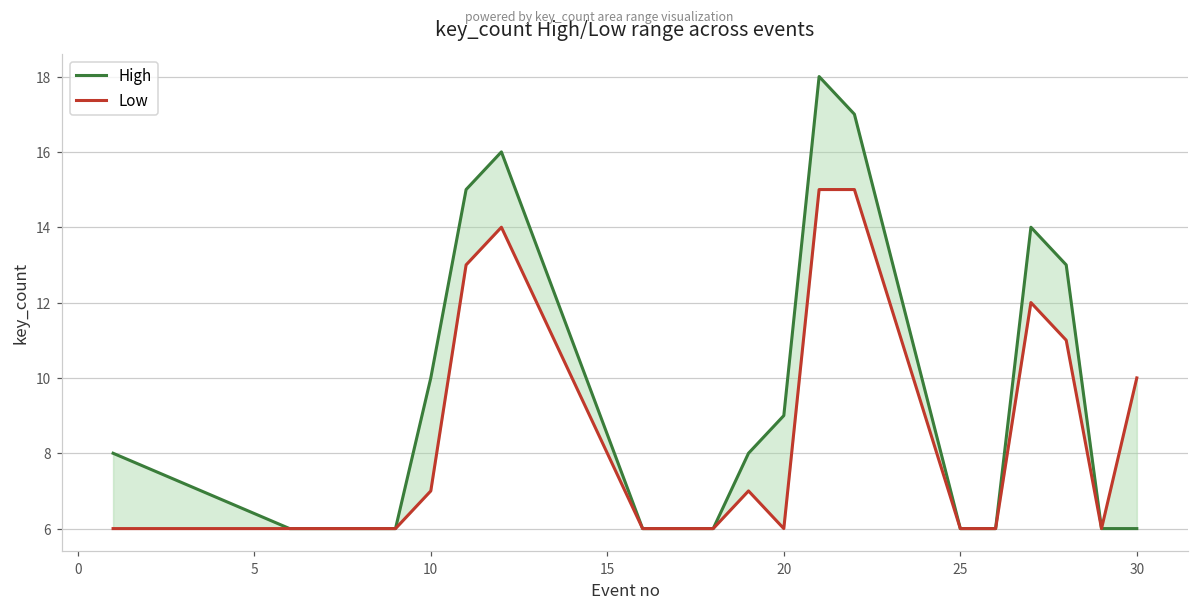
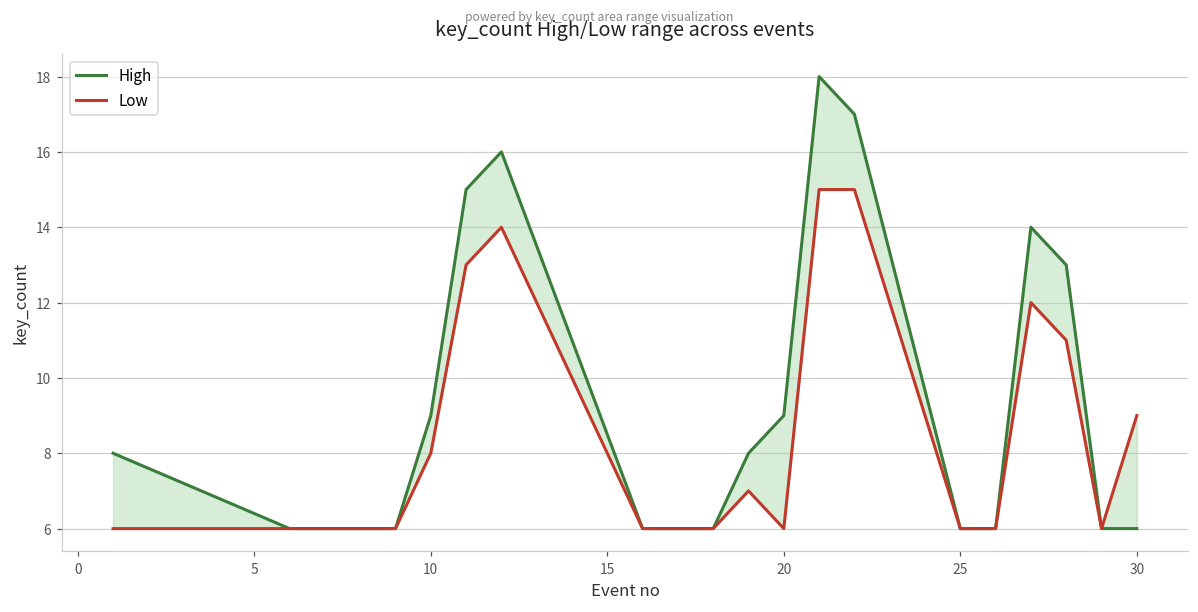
  {
    "High": {
-     "10": 10,
+     "10": 9,
      "30": 6
    },
    "Low": {
-     "10": 7,
+     "10": 8,
      "20": 6,
-     "30": 10
+     "30": 9
    }
  }
